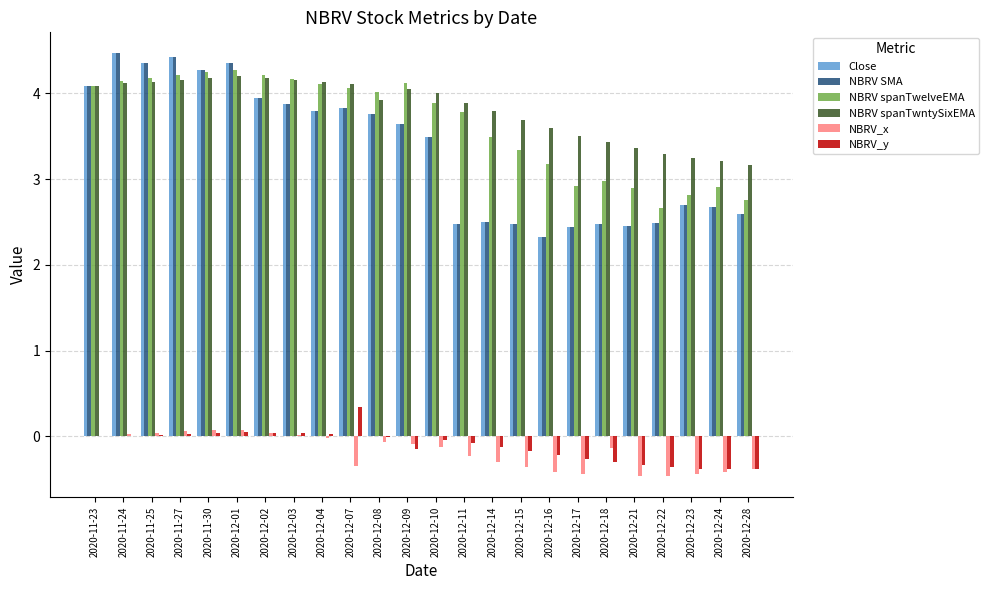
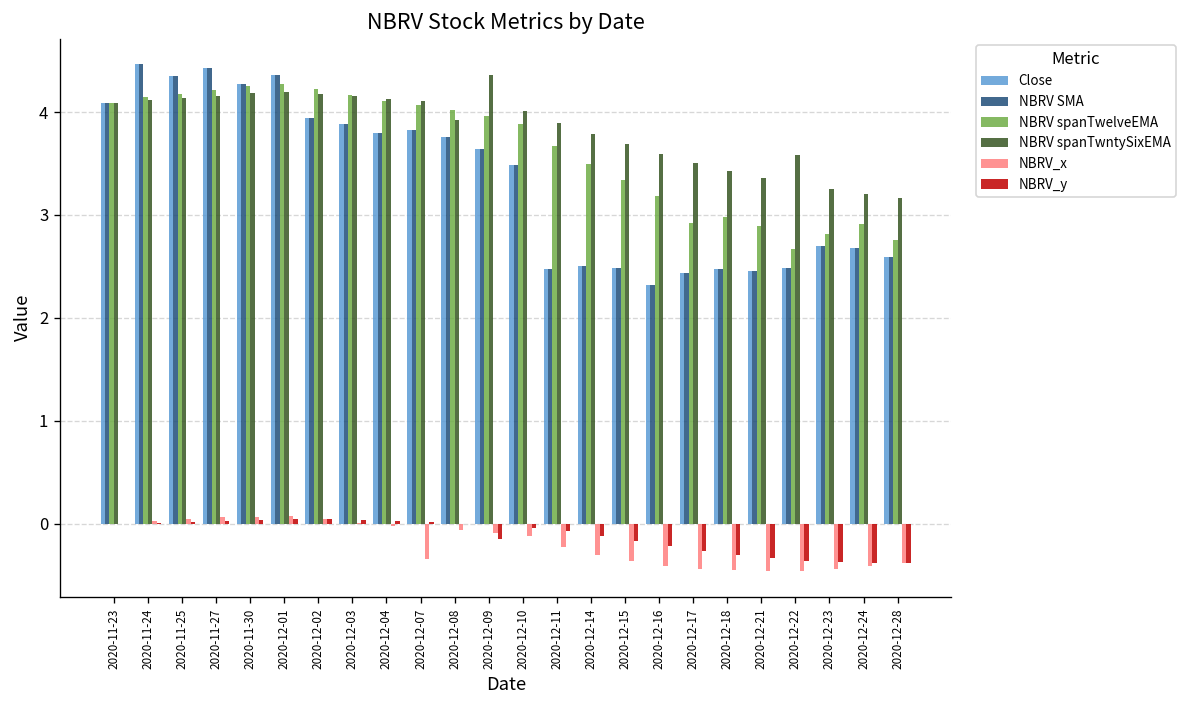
  {
    "Close": {
      "2020-11-23": 4.1,
      "2020-11-24": 4.5,
      "2020-11-25": 4.4,
      "2020-11-27": 4.4,
      "2020-11-30": 4.3,
      "2020-12-01": 4.4,
      "2020-12-02": 3.9,
      "2020-12-03": 3.9,
      "2020-12-04": 3.8,
      "2020-12-07": 3.8,
      "2020-12-08": 3.8,
      "2020-12-09": 3.6,
      "2020-12-10": 3.5,
      "2020-12-11": 2.5,
      "2020-12-14": 2.5,
      "2020-12-15": 2.5,
      "2020-12-16": 2.3,
      "2020-12-17": 2.4,
      "2020-12-18": 2.5,
      "2020-12-21": 2.5,
      "2020-12-22": 2.5,
      "2020-12-23": 2.7,
      "2020-12-24": 2.7,
      "2020-12-28": 2.6
    },
    "NBRV SMA": {
      "2020-11-23": 4.1,
      "2020-11-24": 4.5,
      "2020-11-25": 4.4,
      "2020-11-27": 4.4,
      "2020-11-30": 4.3,
      "2020-12-01": 4.4,
      "2020-12-02": 3.9,
      "2020-12-03": 3.9,
      "2020-12-04": 3.8,
      "2020-12-07": 3.8,
      "2020-12-08": 3.8,
      "2020-12-09": 3.6,
      "2020-12-10": 3.5,
      "2020-12-11": 2.5,
      "2020-12-14": 2.5,
      "2020-12-15": 2.5,
      "2020-12-16": 2.3,
      "2020-12-17": 2.4,
      "2020-12-18": 2.5,
      "2020-12-21": 2.5,
      "2020-12-22": 2.5,
      "2020-12-23": 2.7,
      "2020-12-24": 2.7,
      "2020-12-28": 2.6
    },
    "NBRV spanTwelveEMA": {
      "2020-11-23": 4.1,
      "2020-11-24": 4.1,
      "2020-11-25": 4.2,
      "2020-11-27": 4.2,
      "2020-11-30": 4.3,
      "2020-12-01": 4.3,
      "2020-12-02": 4.2,
      "2020-12-03": 4.2,
      "2020-12-04": 4.1,
      "2020-12-07": 4.1,
      "2020-12-08": 4.0,
-     "2020-12-09": 4.1,
+     "2020-12-09": 4.0,
      "2020-12-10": 3.9,
-     "2020-12-11": 3.8,
+     "2020-12-11": 3.7,
      "2020-12-14": 3.5,
      "2020-12-15": 3.3,
      "2020-12-16": 3.2,
      "2020-12-17": 2.9,
      "2020-12-18": 3.0,
      "2020-12-21": 2.9,
      "2020-12-22": 2.7,
      "2020-12-23": 2.8,
      "2020-12-24": 2.9,
      "2020-12-28": 2.8
    },
    "NBRV spanTwntySixEMA": {
      "2020-11-23": 4.1,
      "2020-11-24": 4.1,
      "2020-11-25": 4.1,
      "2020-11-27": 4.2,
      "2020-11-30": 4.2,
      "2020-12-01": 4.2,
      "2020-12-02": 4.2,
      "2020-12-03": 4.2,
      "2020-12-04": 4.1,
      "2020-12-07": 4.1,
      "2020-12-08": 3.9,
-     "2020-12-09": 4.0,
+     "2020-12-09": 4.4,
      "2020-12-10": 4.0,
      "2020-12-11": 3.9,
      "2020-12-14": 3.8,
      "2020-12-15": 3.7,
      "2020-12-16": 3.6,
      "2020-12-17": 3.5,
      "2020-12-18": 3.4,
      "2020-12-21": 3.4,
-     "2020-12-22": 3.3,
+     "2020-12-22": 3.6,
      "2020-12-23": 3.3,
      "2020-12-24": 3.2,
      "2020-12-28": 3.2
    },
    "NBRV_x": {
      "2020-11-23": 0.0,
      "2020-11-24": 0.0,
      "2020-11-25": 0.0,
      "2020-11-27": 0.1,
      "2020-11-30": 0.1,
      "2020-12-01": 0.1,
      "2020-12-02": 0.0,
      "2020-12-07": -0.3,
      "2020-12-08": -0.1,
      "2020-12-09": -0.1,
      "2020-12-10": -0.1,
      "2020-12-11": -0.2,
      "2020-12-14": -0.3,
      "2020-12-15": -0.4,
      "2020-12-16": -0.4,
      "2020-12-17": -0.4,
-     "2020-12-18": -0.1,
+     "2020-12-18": -0.5,
      "2020-12-21": -0.5,
      "2020-12-22": -0.5,
      "2020-12-23": -0.4,
      "2020-12-24": -0.4,
      "2020-12-28": -0.4
    },
    "NBRV_y": {
      "2020-11-23": 0.0,
      "2020-11-30": 0.0,
      "2020-12-01": 0.0,
      "2020-12-02": 0.0,
      "2020-12-03": 0.0,
-     "2020-12-07": 0.3,
+     "2020-12-07": 0.0,
      "2020-12-09": -0.1,
      "2020-12-10": 0.0,
      "2020-12-11": -0.1,
      "2020-12-14": -0.1,
      "2020-12-15": -0.2,
      "2020-12-16": -0.2,
      "2020-12-17": -0.3,
      "2020-12-18": -0.3,
      "2020-12-21": -0.3,
      "2020-12-22": -0.4,
      "2020-12-23": -0.4,
      "2020-12-24": -0.4,
      "2020-12-28": -0.4
    }
  }
